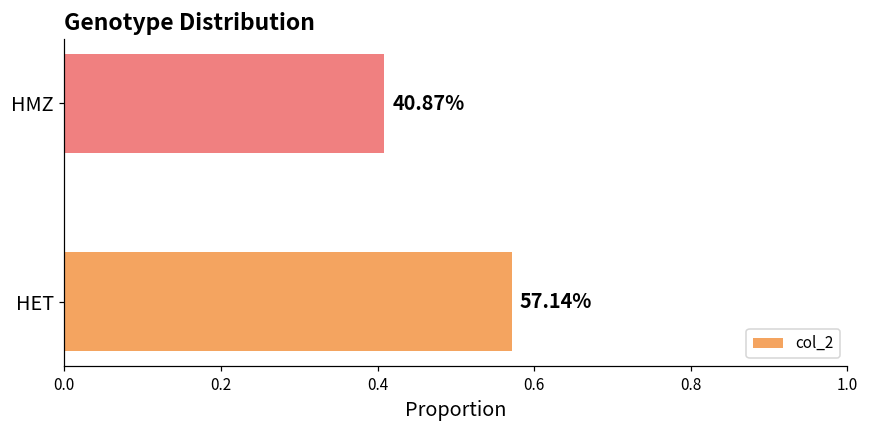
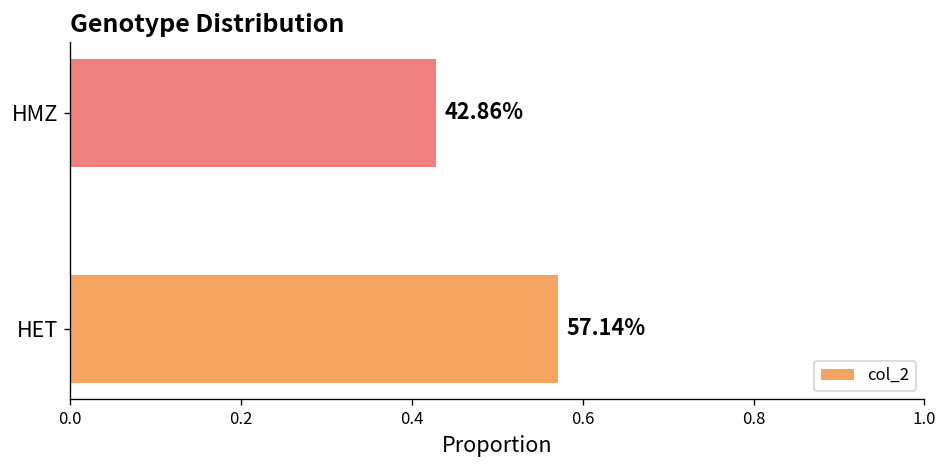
  {
-   "HMZ": "40.87%",
+   "HMZ": "42.86%",
    "HET": "57.14%"
  }
